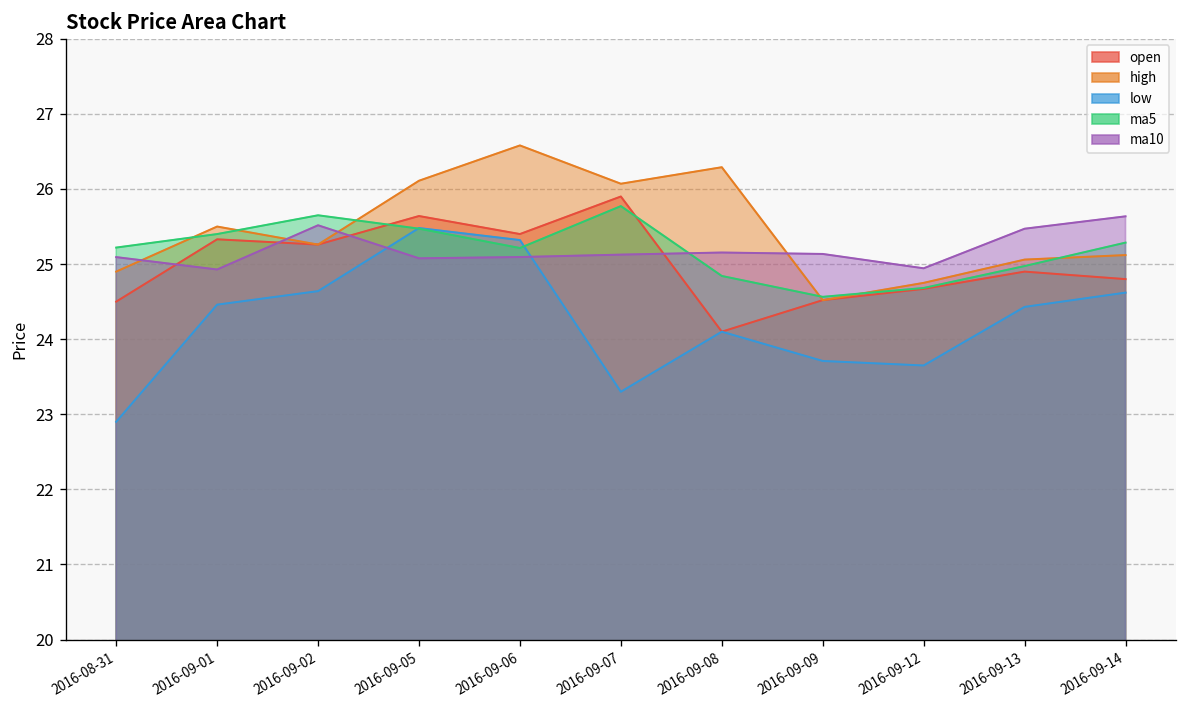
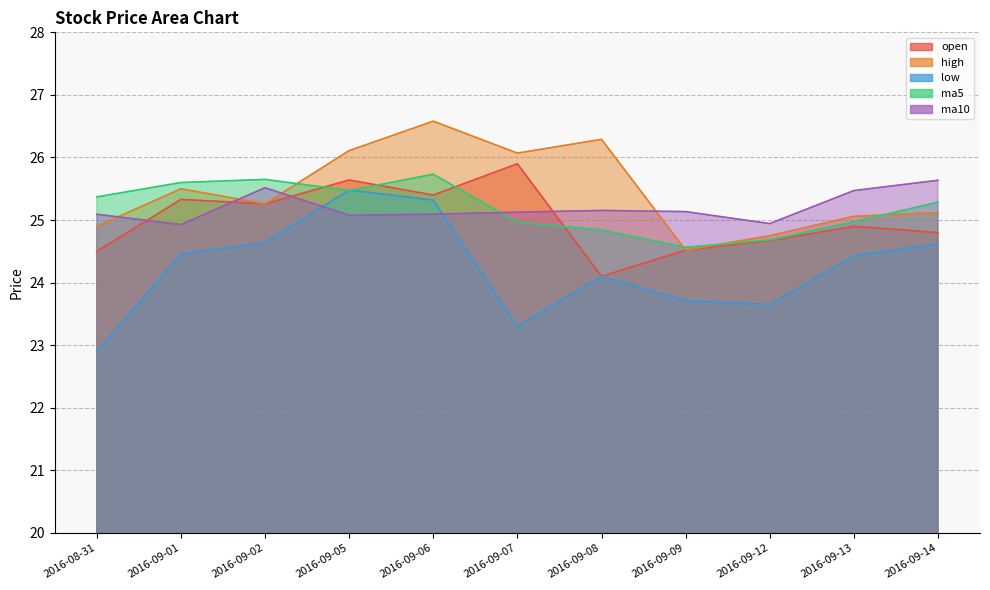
  {
    "low": {
      "2016-08-31": 22.9,
      "2016-09-01": 24.5,
      "2016-09-02": 24.6,
      "2016-09-06": 25.3,
      "2016-09-07": 23.3,
      "2016-09-09": 23.7,
      "2016-09-12": 23.7,
      "2016-09-13": 24.4,
      "2016-09-14": 24.6
    },
    "ma5": {
-     "2016-08-31": 25.2,
-     "2016-09-01": 25.4,
+     "2016-08-31": 25.4,
+     "2016-09-01": 25.6,
      "2016-09-02": 25.7,
-     "2016-09-06": 25.2,
-     "2016-09-07": 25.8,
+     "2016-09-06": 25.7,
+     "2016-09-07": 25.0,
      "2016-09-08": 24.8,
      "2016-09-09": 24.6,
      "2016-09-13": 25.0,
      "2016-09-14": 25.3
    },
    "ma10": {
      "2016-08-31": 25.1,
      "2016-09-01": 24.9,
      "2016-09-02": 25.5,
      "2016-09-05": 25.1,
      "2016-09-06": 25.1,
      "2016-09-07": 25.1,
      "2016-09-08": 25.2,
      "2016-09-09": 25.1,
      "2016-09-12": 24.9,
      "2016-09-13": 25.5,
      "2016-09-14": 25.6
    }
  }
